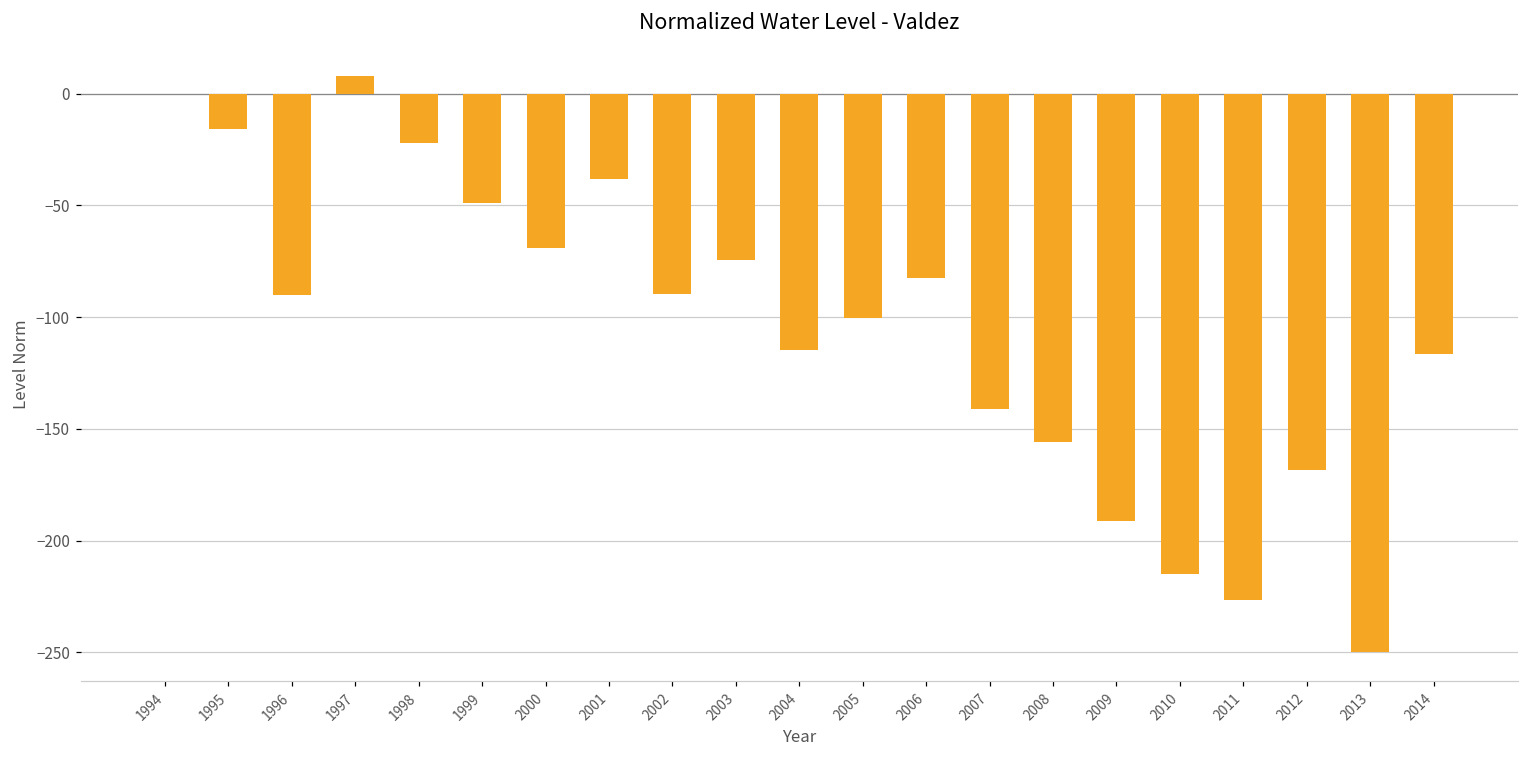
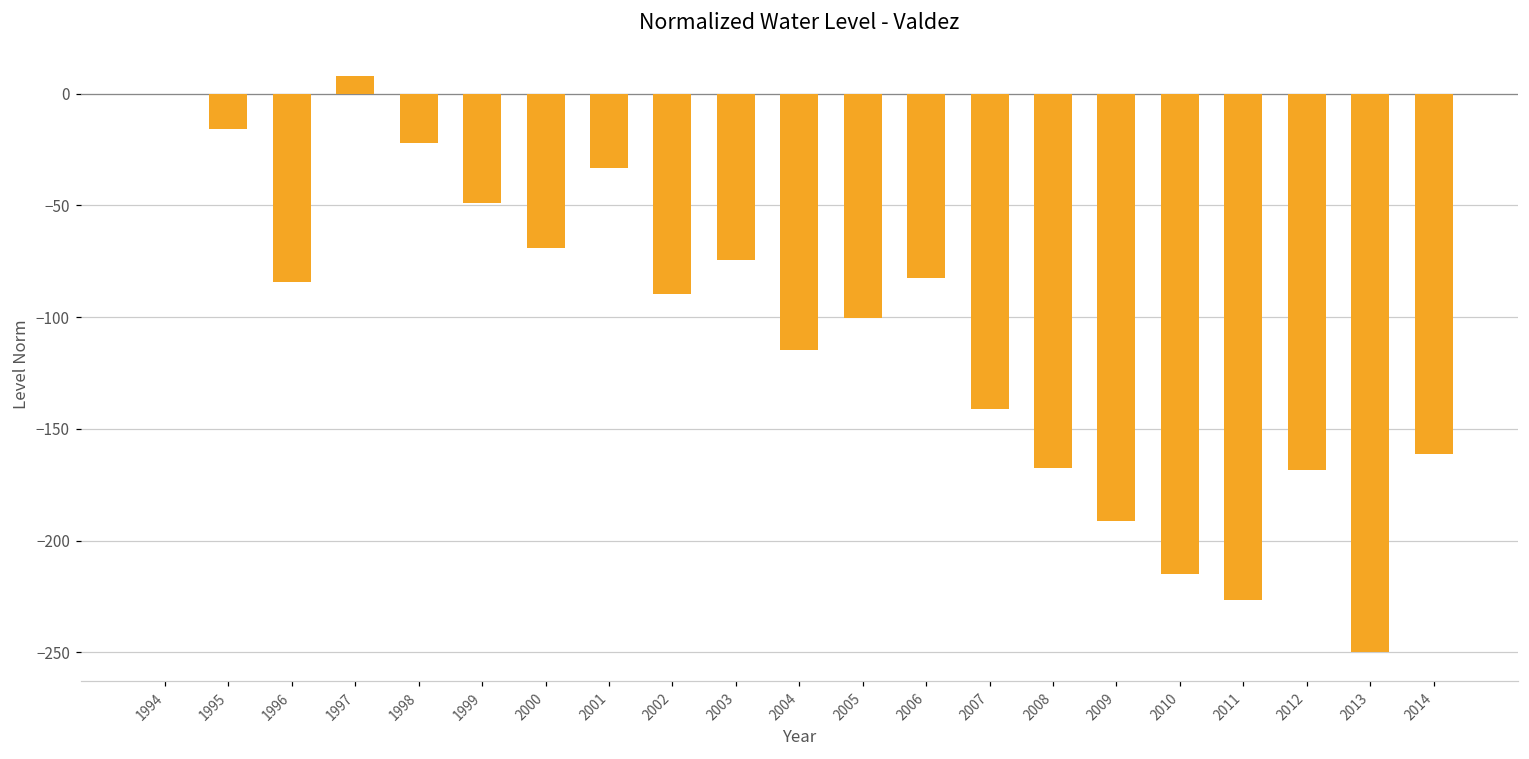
  {
    "1994": 0,
    "1995": -16,
-   "1996": -90,
+   "1996": -84,
    "1997": 8,
    "1998": -22,
    "1999": -49,
    "2000": -69,
-   "2001": -38,
+   "2001": -33,
    "2002": -90,
    "2003": -74,
    "2004": -115,
    "2005": -100,
    "2006": -82,
    "2007": -141,
-   "2008": -156,
+   "2008": -168,
    "2009": -191,
    "2010": -215,
    "2011": -227,
    "2012": -169,
    "2013": -250,
-   "2014": -116
+   "2014": -162
  }
